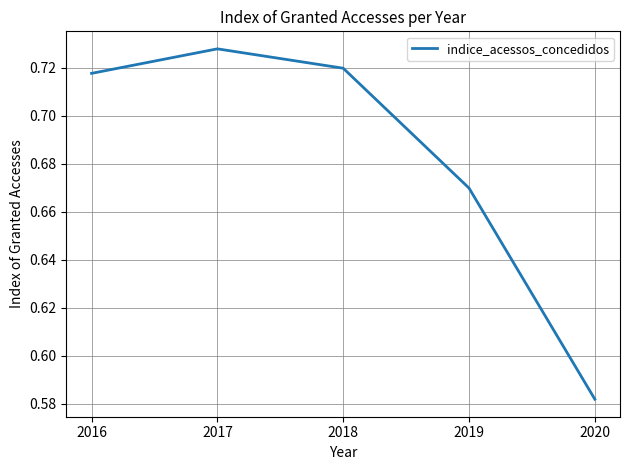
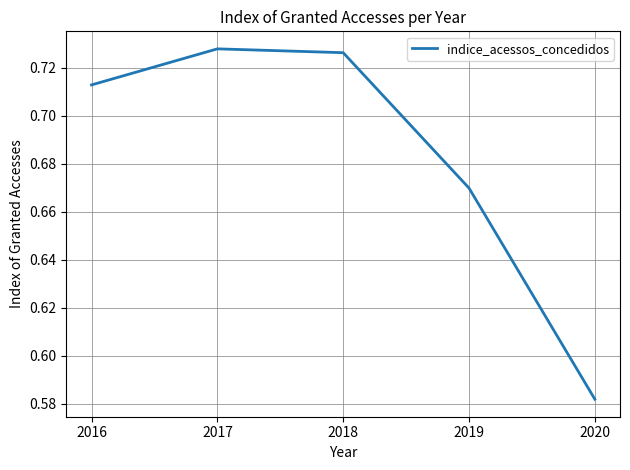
  {
-   "2016": 0.718,
+   "2016": 0.713,
    "2017": 0.728,
-   "2018": 0.720,
+   "2018": 0.726,
    "2019": 0.670,
    "2020": 0.582
  }
